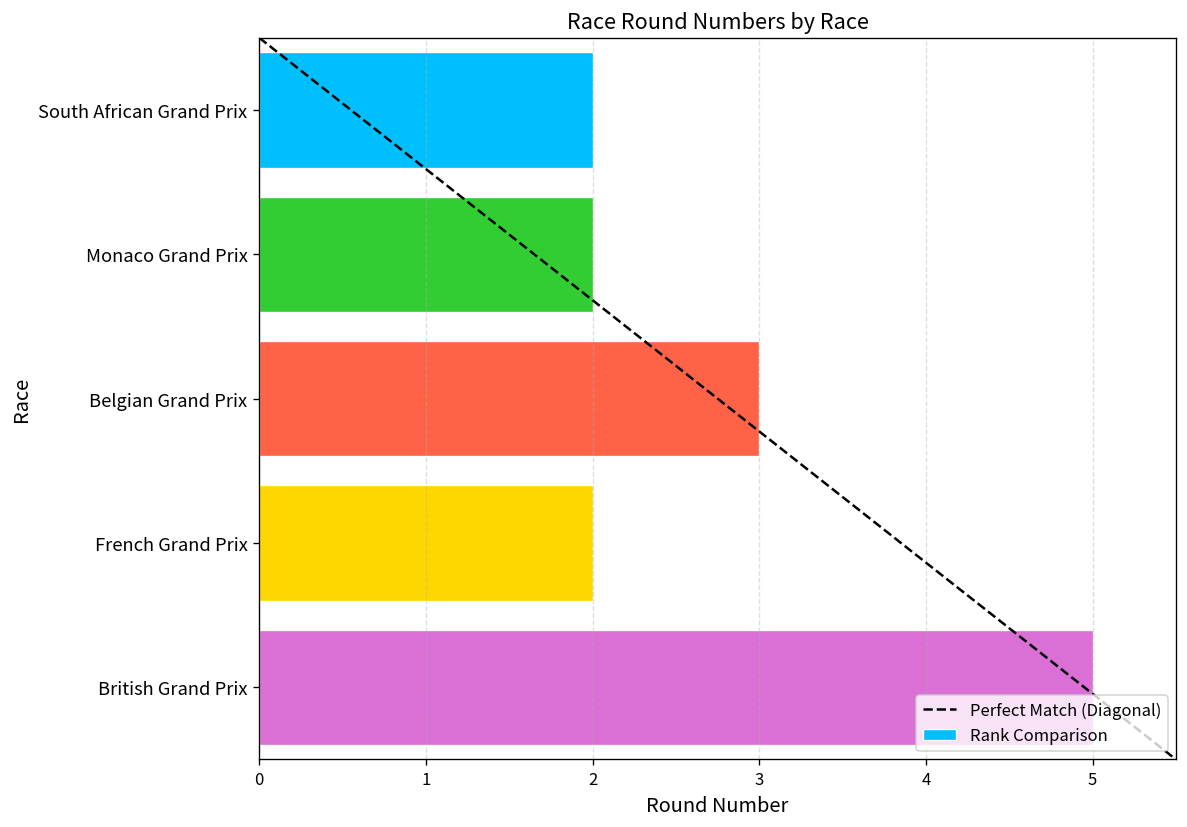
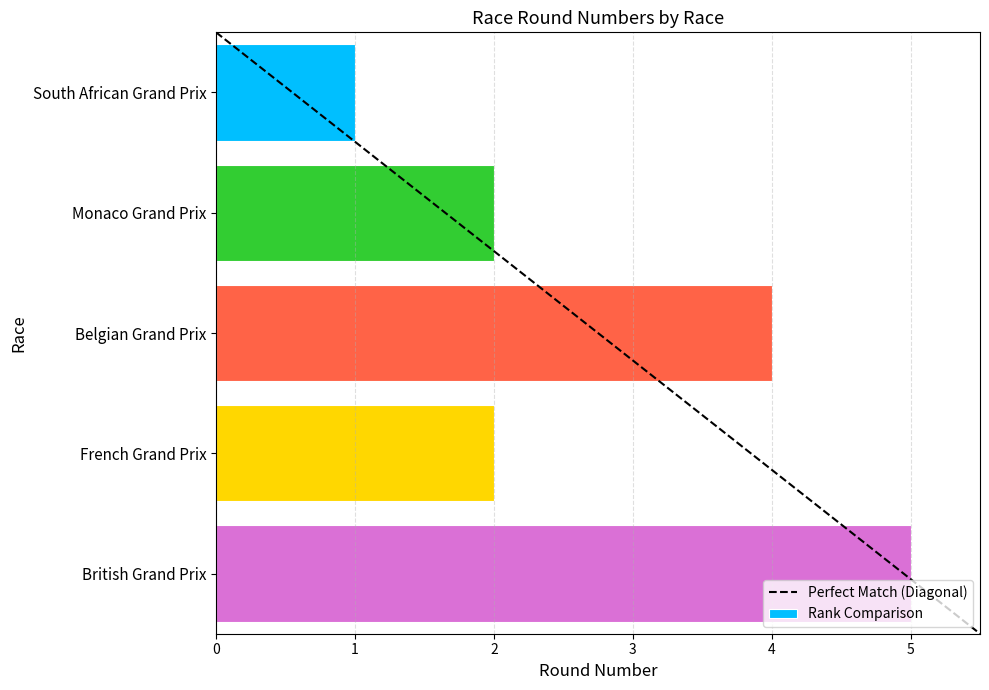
  {
    "Rank Comparison": {
-     "South African Grand Prix": 2,
+     "South African Grand Prix": 1,
      "Monaco Grand Prix": 2,
-     "Belgian Grand Prix": 3,
+     "Belgian Grand Prix": 4,
      "French Grand Prix": 2,
      "British Grand Prix": 5
    }
  }
